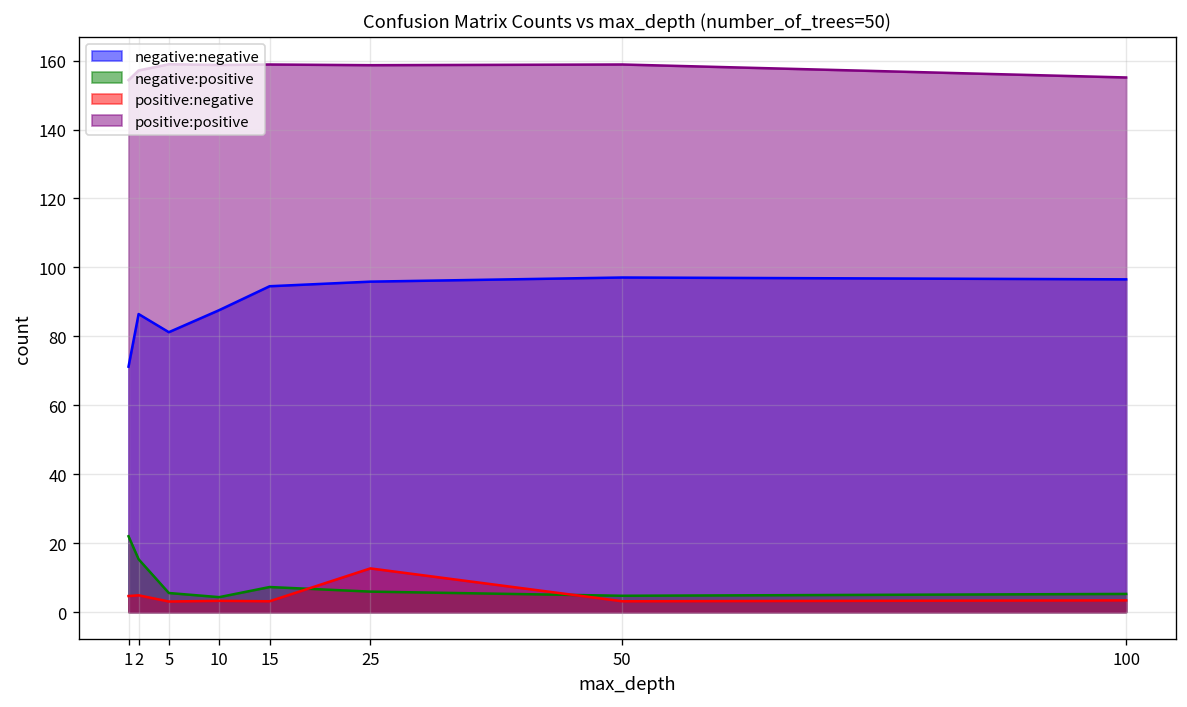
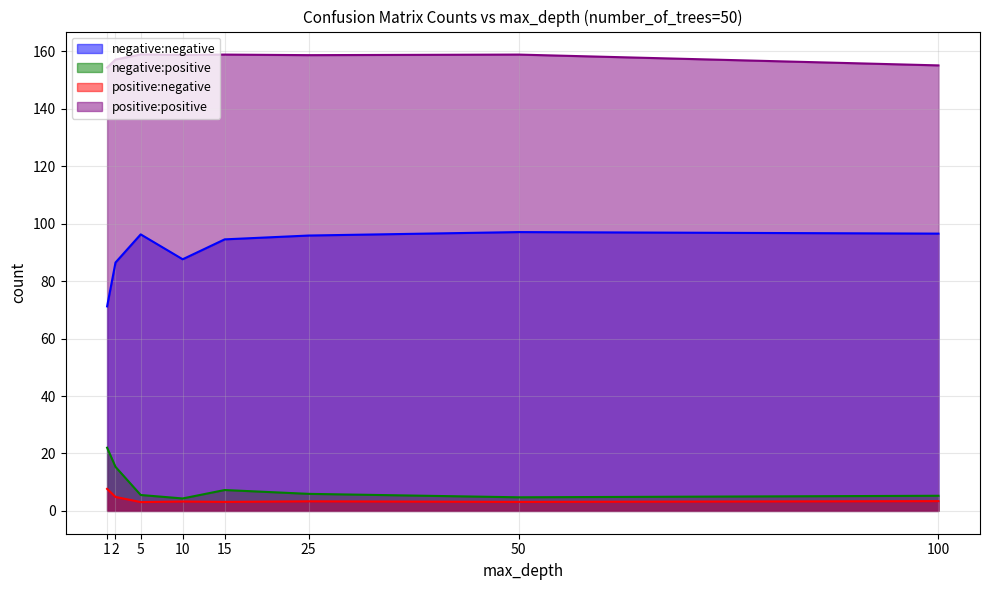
  {
    "negative:negative": {
      "1": 71,
      "2": 86,
-     "5": 81,
+     "5": 96,
      "10": 88,
      "15": 95,
      "25": 96,
      "50": 97,
      "100": 97
    },
    "negative:positive": {
      "1": 22,
      "2": 15,
      "5": 6,
      "10": 4,
      "15": 7,
      "25": 6,
      "50": 5,
      "100": 5
    },
    "positive:negative": {
-     "1": 5,
+     "1": 8,
      "2": 5,
      "5": 3,
      "10": 3,
      "15": 3,
-     "25": 13,
+     "25": 3,
      "50": 3,
      "100": 3
    },
    "positive:positive": {
      "15": 159,
      "25": 159,
      "50": 159,
      "100": 155
    }
  }
